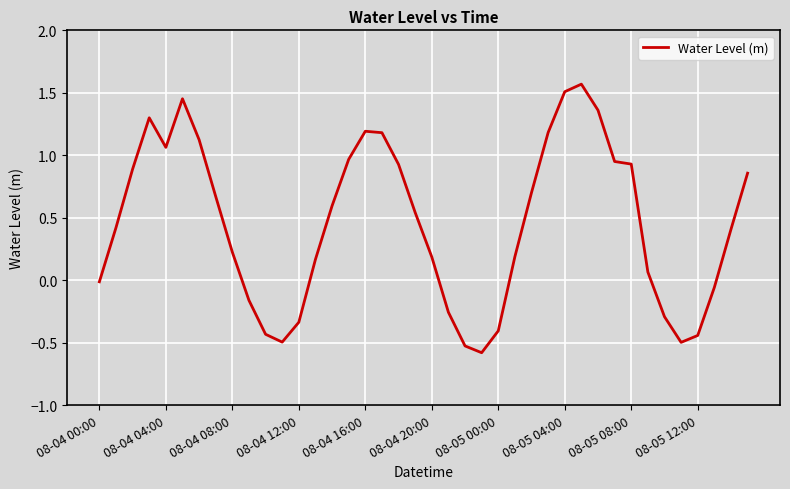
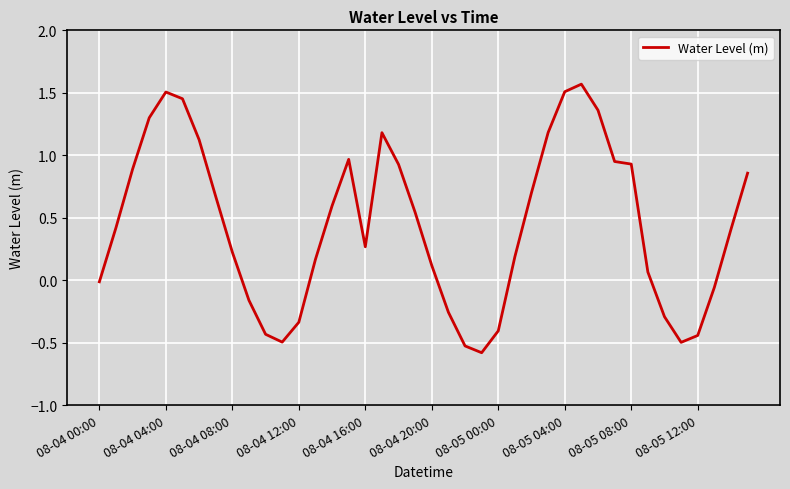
  {
    "08-04 00:00": -0.01,
-   "08-04 04:00": 1.06,
+   "08-04 04:00": 1.51,
    "08-04 08:00": 0.22,
    "08-04 12:00": -0.34,
-   "08-04 16:00": 1.19,
-   "08-04 20:00": 0.19,
+   "08-04 16:00": 0.27,
+   "08-04 20:00": 0.12,
    "08-05 00:00": -0.40,
    "08-05 04:00": 1.51,
    "08-05 08:00": 0.93,
    "08-05 12:00": -0.44
  }
